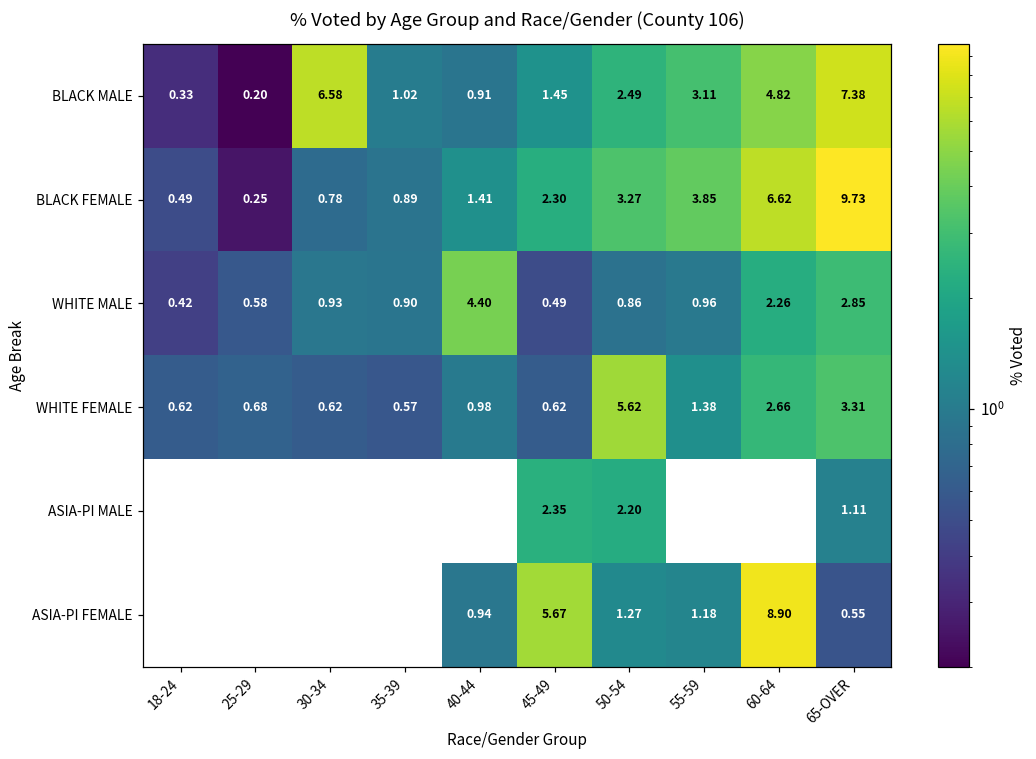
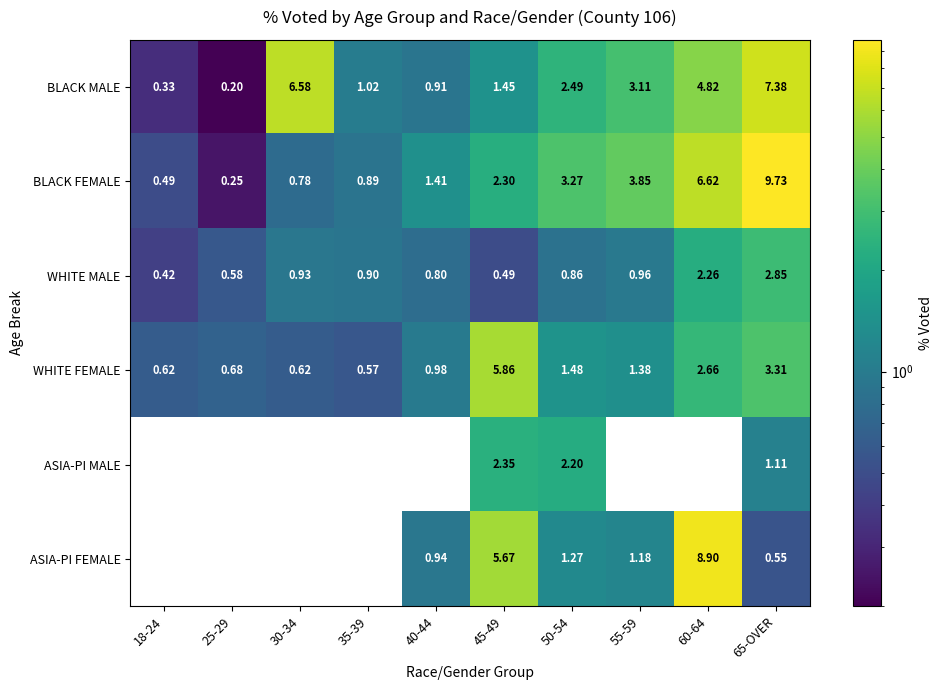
  {
    "BLACK MALE": {
      "18-24": 0.33,
      "25-29": 0.20,
      "30-34": 6.58,
      "35-39": 1.02,
      "40-44": 0.91,
      "45-49": 1.45,
      "50-54": 2.49,
      "55-59": 3.11,
      "60-64": 4.82,
      "65-OVER": 7.38
    },
    "BLACK FEMALE": {
      "18-24": 0.49,
      "25-29": 0.25,
      "30-34": 0.78,
      "35-39": 0.89,
      "40-44": 1.41,
      "45-49": 2.30,
      "50-54": 3.27,
      "55-59": 3.85,
      "60-64": 6.62,
      "65-OVER": 9.73
    },
    "WHITE MALE": {
      "18-24": 0.42,
      "25-29": 0.58,
      "30-34": 0.93,
      "35-39": 0.90,
-     "40-44": 4.40,
+     "40-44": 0.80,
      "45-49": 0.49,
      "50-54": 0.86,
      "55-59": 0.96,
      "60-64": 2.26,
      "65-OVER": 2.85
    },
    "WHITE FEMALE": {
      "18-24": 0.62,
      "25-29": 0.68,
      "30-34": 0.62,
      "35-39": 0.57,
      "40-44": 0.98,
-     "45-49": 0.62,
-     "50-54": 5.62,
+     "45-49": 5.86,
+     "50-54": 1.48,
      "55-59": 1.38,
      "60-64": 2.66,
      "65-OVER": 3.31
    },
    "ASIA-PI MALE": {
      "45-49": 2.35,
      "50-54": 2.20,
      "65-OVER": 1.11
    },
    "ASIA-PI FEMALE": {
      "40-44": 0.94,
      "45-49": 5.67,
      "50-54": 1.27,
      "55-59": 1.18,
      "60-64": 8.90,
      "65-OVER": 0.55
    }
  }
